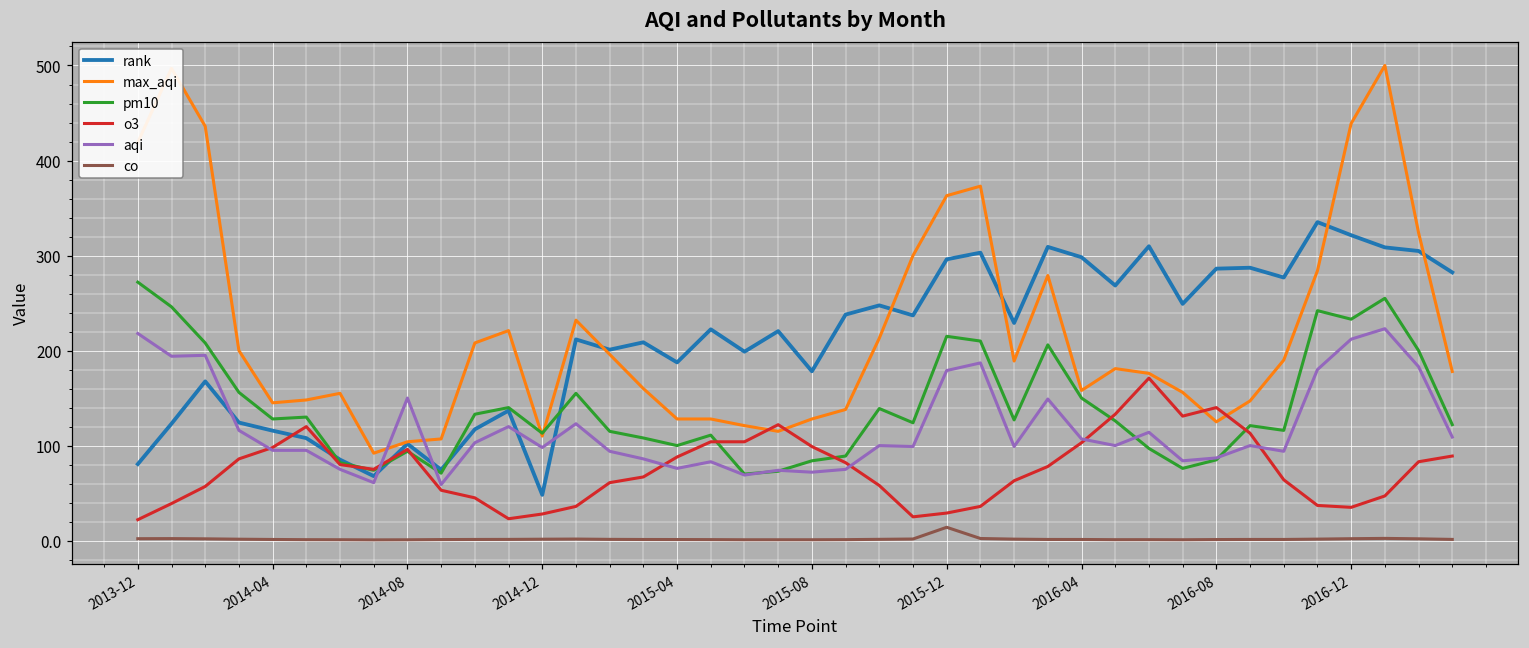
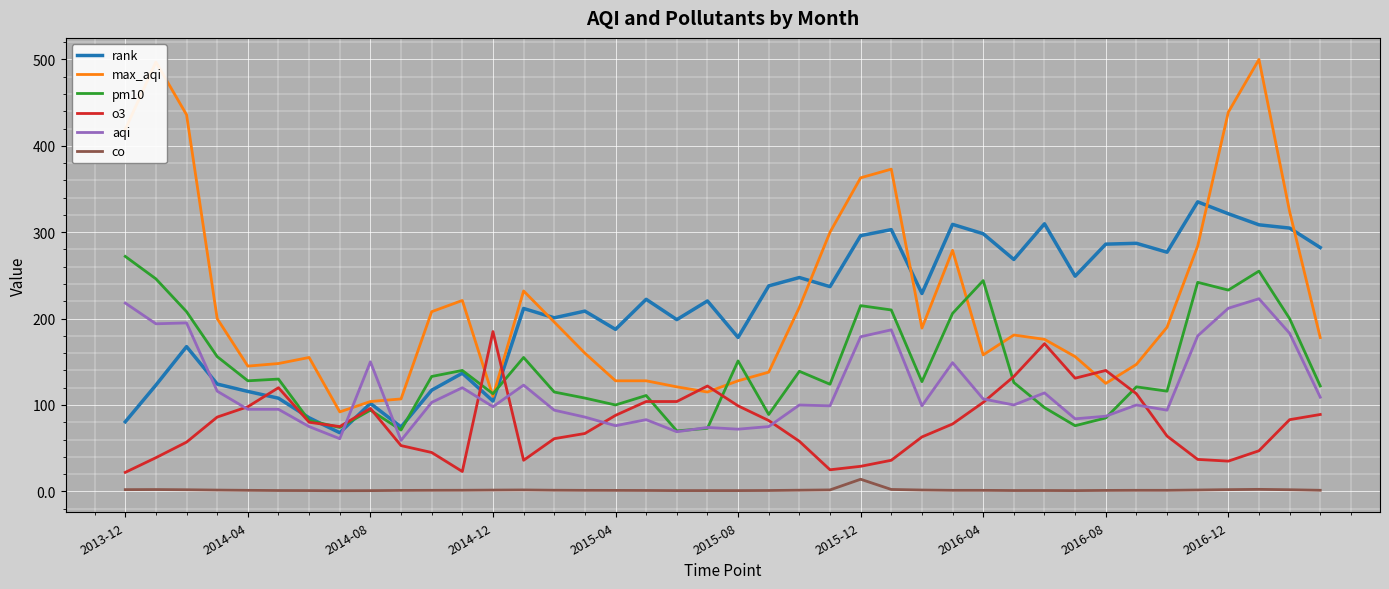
  {
    "rank": {
      "2013-12": 80,
      "2014-04": 120,
-     "2014-12": 50,
+     "2014-12": 100,
      "2015-04": 190,
      "2015-08": 180,
      "2015-12": 300,
      "2016-04": 300,
      "2016-08": 290,
      "2016-12": 320
    },
    "max_aqi": {
      "2014-04": 150,
      "2015-04": 130,
      "2015-08": 130,
      "2015-12": 360,
      "2016-04": 160,
      "2016-08": 130,
      "2016-12": 440
    },
    "pm10": {
      "2013-12": 270,
      "2014-04": 130,
      "2015-04": 100,
-     "2015-08": 80,
+     "2015-08": 150,
      "2015-12": 220,
-     "2016-04": 150,
+     "2016-04": 240,
      "2016-12": 230
    },
    "o3": {
      "2013-12": 20,
      "2014-04": 100,
-     "2014-12": 30,
+     "2014-12": 190,
      "2015-04": 90,
      "2015-08": 100,
      "2015-12": 30,
      "2016-04": 100,
      "2016-08": 140,
      "2016-12": 40
    },
    "aqi": {
      "2013-12": 220,
      "2014-04": 100,
      "2014-08": 150,
      "2014-12": 100,
      "2015-04": 80,
      "2015-08": 70,
      "2015-12": 180,
      "2016-04": 110,
      "2016-12": 210
    },
    "co": {
      "2013-12": 0,
      "2014-04": 0,
      "2014-08": 0,
      "2014-12": 0,
      "2015-04": 0,
      "2015-08": 0,
      "2015-12": 10,
      "2016-04": 0,
      "2016-08": 0,
      "2016-12": 0
    }
  }
